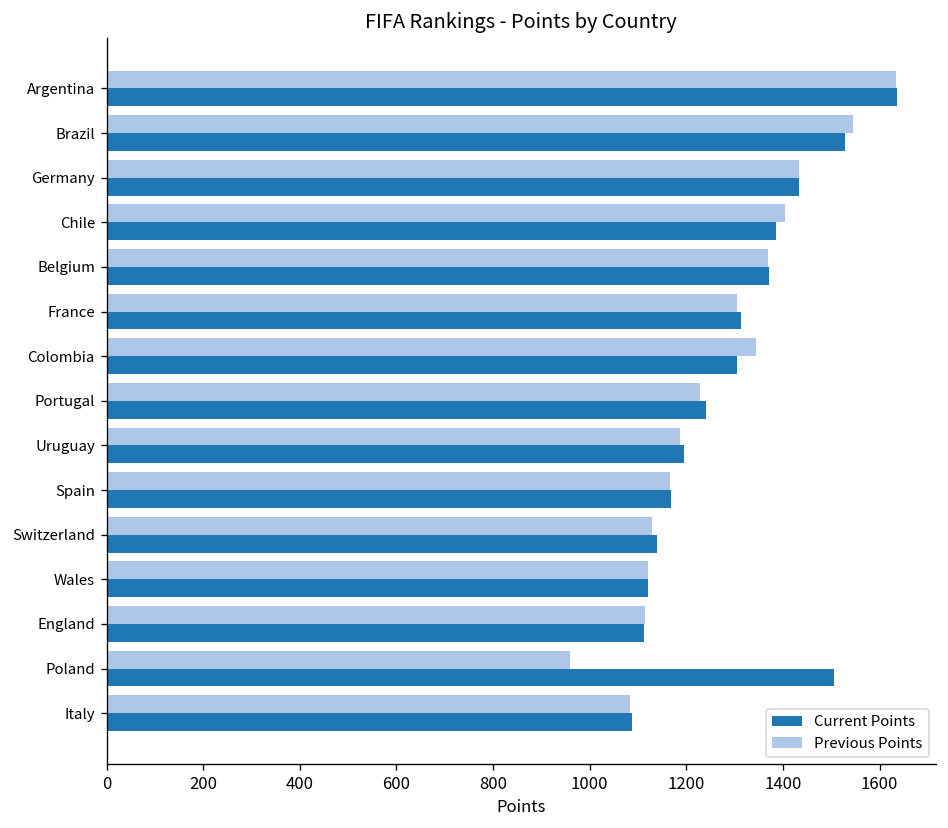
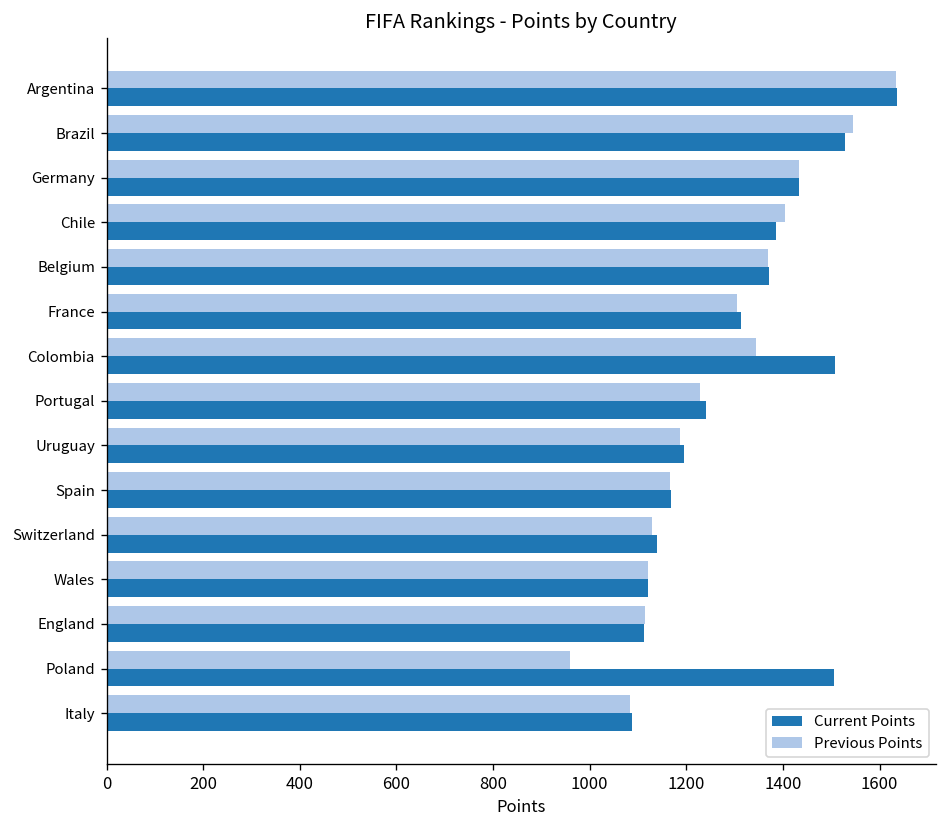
  {
    "Current Points": {
      "Argentina": 1640,
      "Brazil": 1530,
      "Germany": 1430,
      "Chile": 1390,
      "Belgium": 1370,
      "France": 1310,
-     "Colombia": 1300,
+     "Colombia": 1510,
      "Portugal": 1240,
      "Uruguay": 1200,
      "Spain": 1170,
      "Switzerland": 1140,
      "Wales": 1120,
      "England": 1110,
      "Poland": 1510,
      "Italy": 1090
    },
    "Previous Points": {
      "Argentina": 1630,
      "Brazil": 1540,
      "Germany": 1430,
      "Chile": 1400,
      "Belgium": 1370,
      "France": 1310,
      "Colombia": 1350,
      "Portugal": 1230,
      "Uruguay": 1190,
      "Spain": 1170,
      "Switzerland": 1130,
      "Wales": 1120,
      "England": 1110,
      "Poland": 960,
      "Italy": 1080
    }
  }
